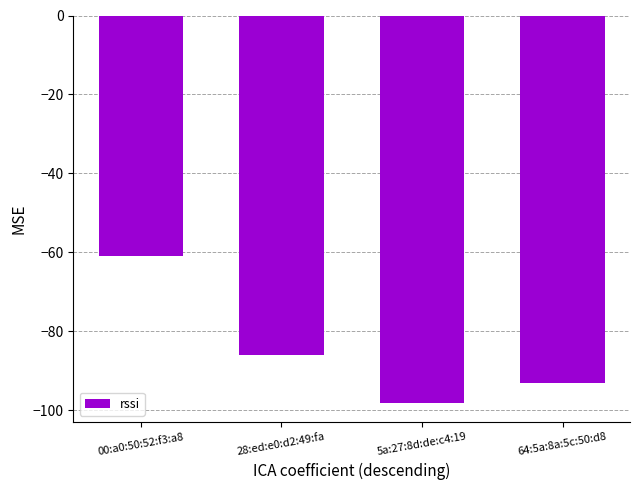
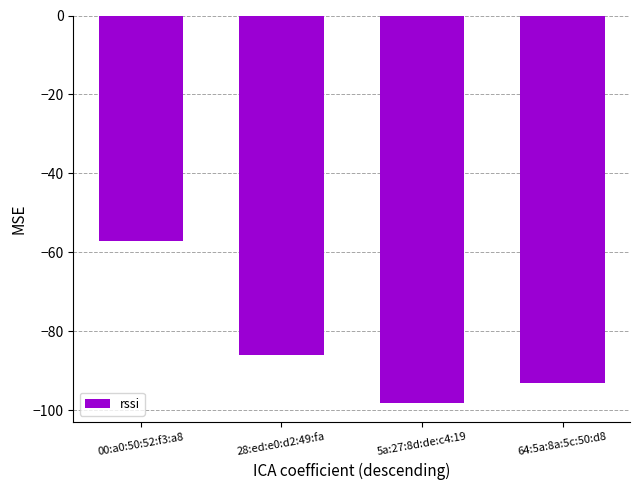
  {
-   "00:a0:50:52:f3:a8": -61,
+   "00:a0:50:52:f3:a8": -57,
    "28:ed:e0:d2:49:fa": -86,
    "5a:27:8d:de:c4:19": -98,
    "64:5a:8a:5c:50:d8": -93
  }
